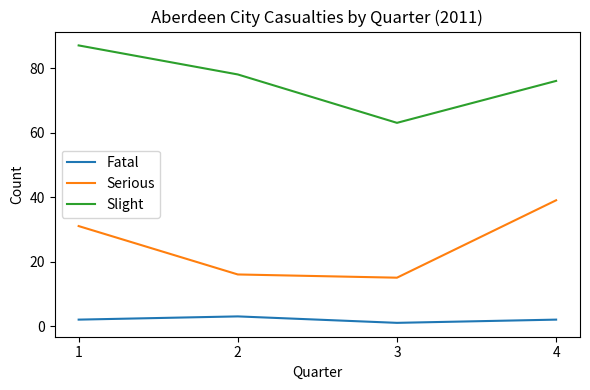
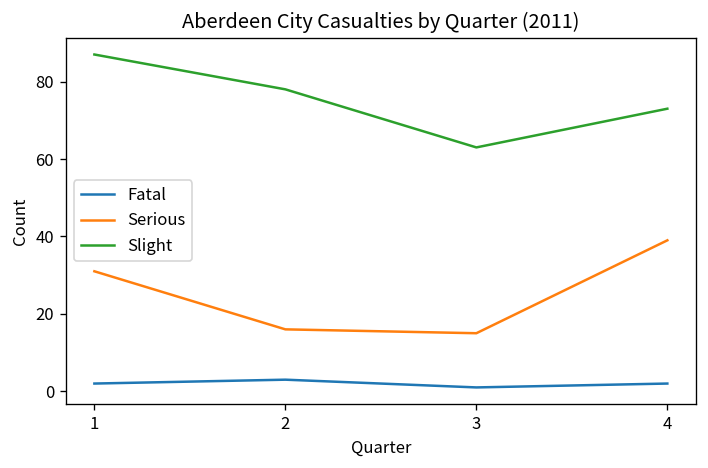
  {
    "Fatal": {
      "1": 2,
      "2": 3,
      "3": 1,
      "4": 2
    },
    "Serious": {
      "1": 31,
      "2": 16,
      "3": 15,
      "4": 39
    },
    "Slight": {
      "1": 87,
      "2": 78,
      "3": 63,
-     "4": 76
+     "4": 73
    }
  }
